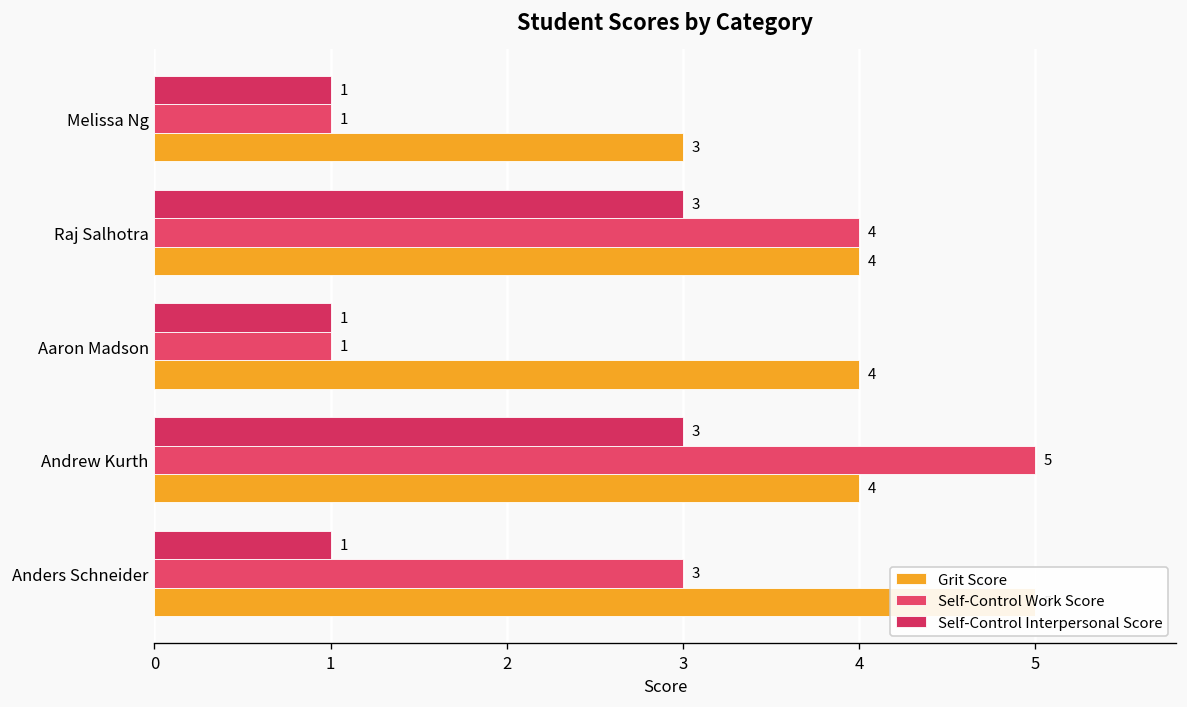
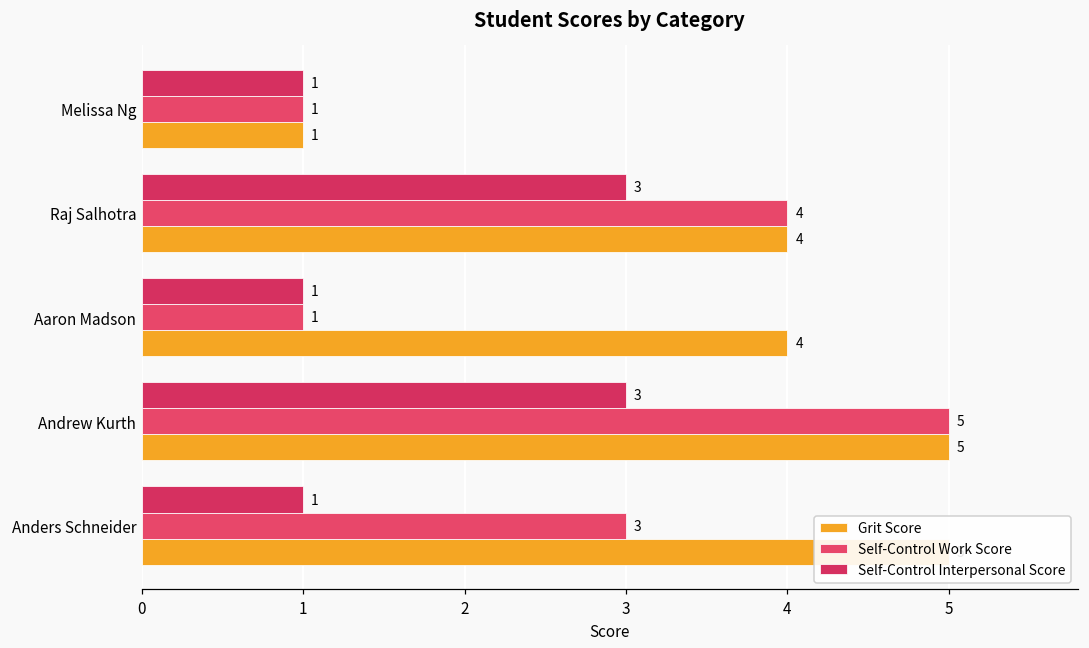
  {
    "Grit Score": {
-     "Melissa Ng": 3,
+     "Melissa Ng": 1,
      "Raj Salhotra": 4,
      "Aaron Madson": 4,
-     "Andrew Kurth": 4
+     "Andrew Kurth": 5
    }
  }
